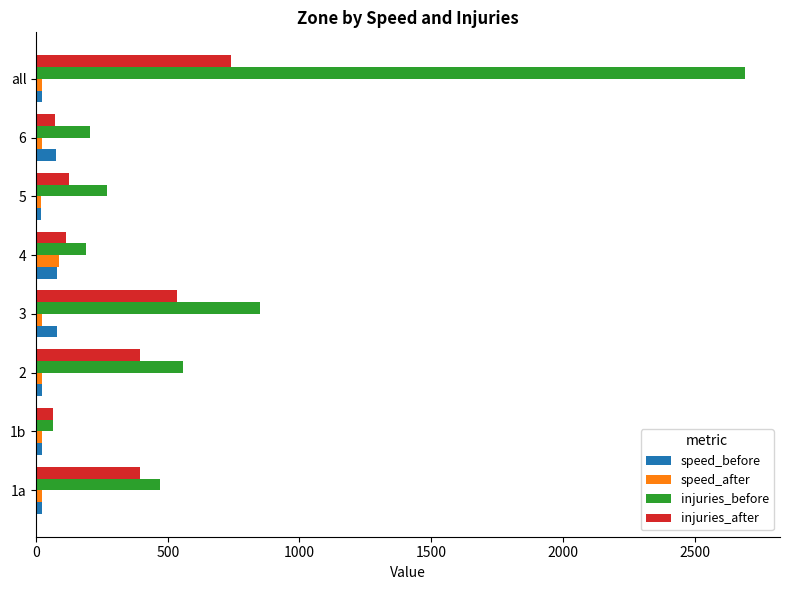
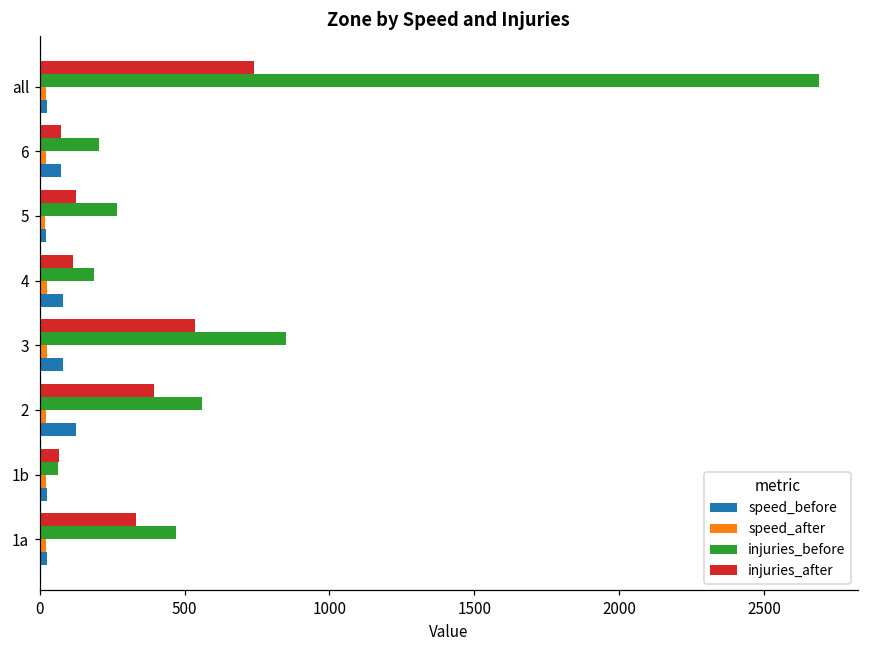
  {
    "speed_before": {
      "all": 20,
      "6": 80,
      "5": 20,
      "4": 80,
      "3": 80,
-     "2": 20,
+     "2": 130,
      "1b": 20,
      "1a": 20
    },
    "speed_after": {
      "all": 20,
      "6": 20,
      "5": 20,
-     "4": 90,
+     "4": 30,
      "3": 20,
      "2": 20,
      "1b": 20,
      "1a": 20
    },
    "injuries_before": {
      "all": 2690,
      "6": 210,
      "5": 270,
      "4": 190,
      "3": 850,
      "2": 560,
      "1b": 60,
      "1a": 470
    },
    "injuries_after": {
      "all": 740,
      "6": 70,
      "5": 130,
      "4": 110,
      "3": 540,
      "2": 400,
      "1b": 70,
-     "1a": 400
+     "1a": 330
    }
  }
